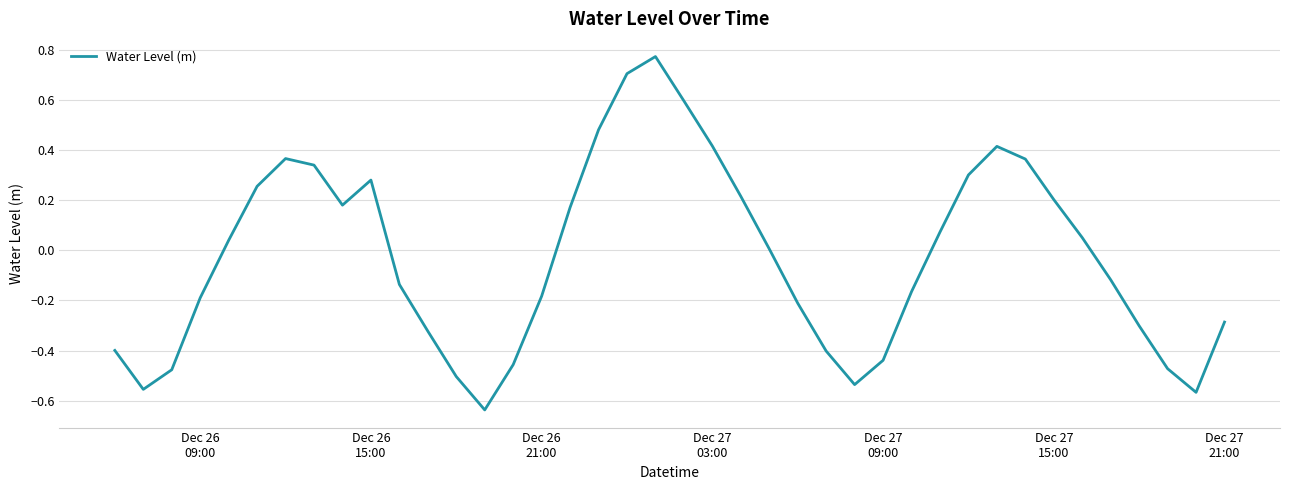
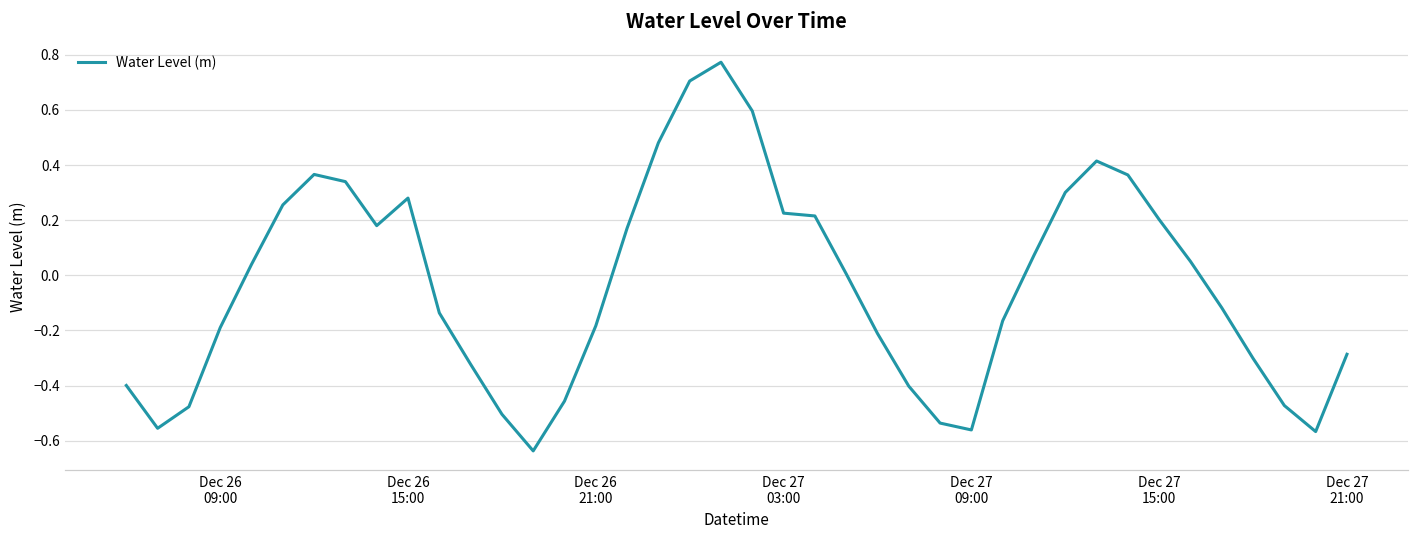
  {
    "Dec 26 09:00": -0.19,
    "Dec 26 15:00": 0.28,
    "Dec 26 21:00": -0.18,
-   "Dec 27 03:00": 0.42,
-   "Dec 27 09:00": -0.44,
+   "Dec 27 03:00": 0.23,
+   "Dec 27 09:00": -0.56,
    "Dec 27 15:00": 0.20,
    "Dec 27 21:00": -0.29
  }
